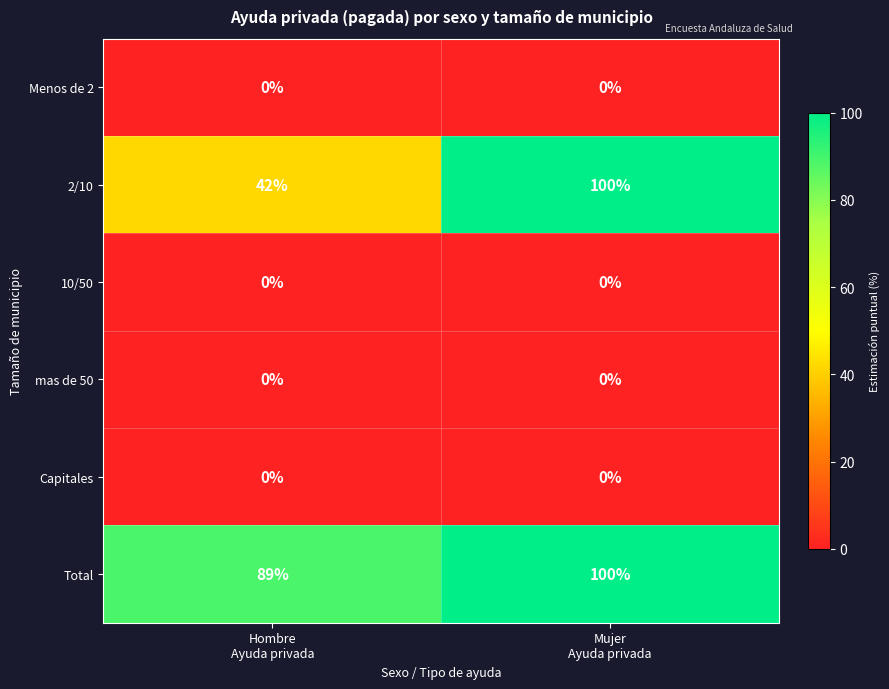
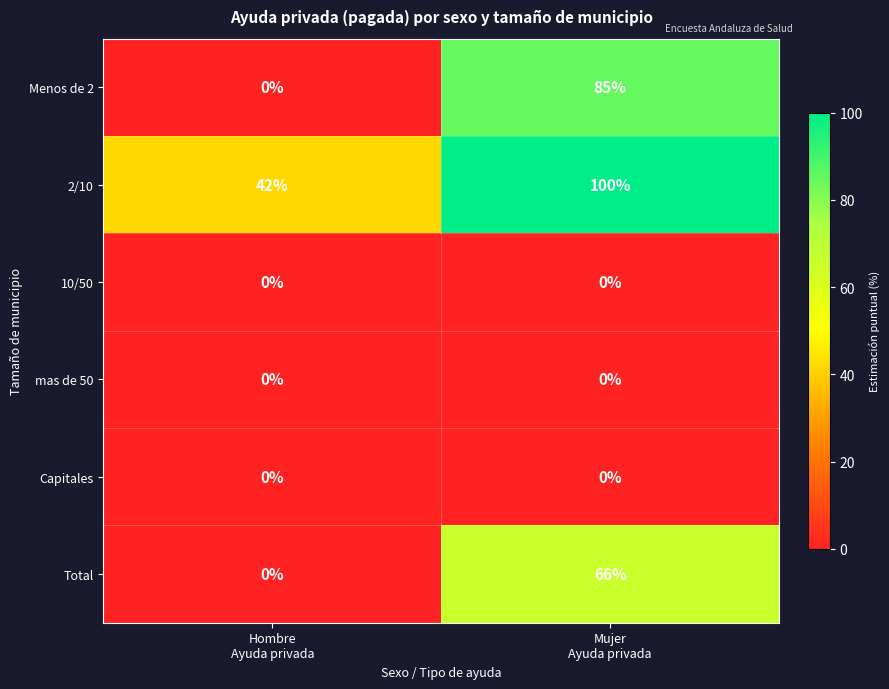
  {
    "Menos de 2": {
      "Hombre Ayuda privada": "0%",
-     "Mujer Ayuda privada": "0%"
+     "Mujer Ayuda privada": "85%"
    },
    "2/10": {
      "Hombre Ayuda privada": "42%",
      "Mujer Ayuda privada": "100%"
    },
    "10/50": {
      "Hombre Ayuda privada": "0%",
      "Mujer Ayuda privada": "0%"
    },
    "mas de 50": {
      "Hombre Ayuda privada": "0%",
      "Mujer Ayuda privada": "0%"
    },
    "Capitales": {
      "Hombre Ayuda privada": "0%",
      "Mujer Ayuda privada": "0%"
    },
    "Total": {
-     "Hombre Ayuda privada": "89%",
-     "Mujer Ayuda privada": "100%"
+     "Hombre Ayuda privada": "0%",
+     "Mujer Ayuda privada": "66%"
    }
  }
